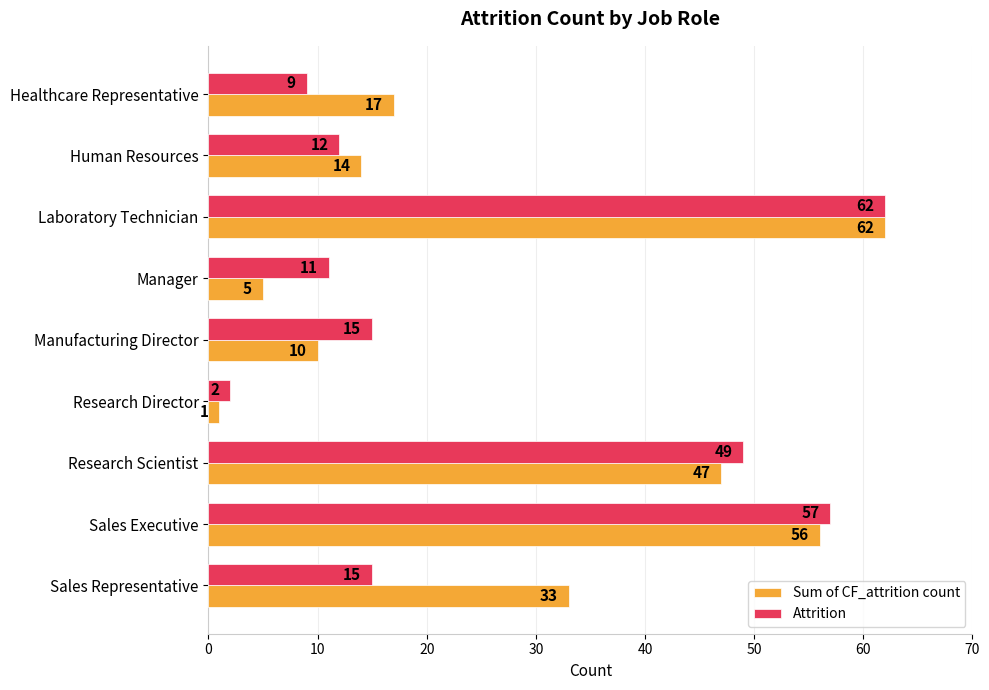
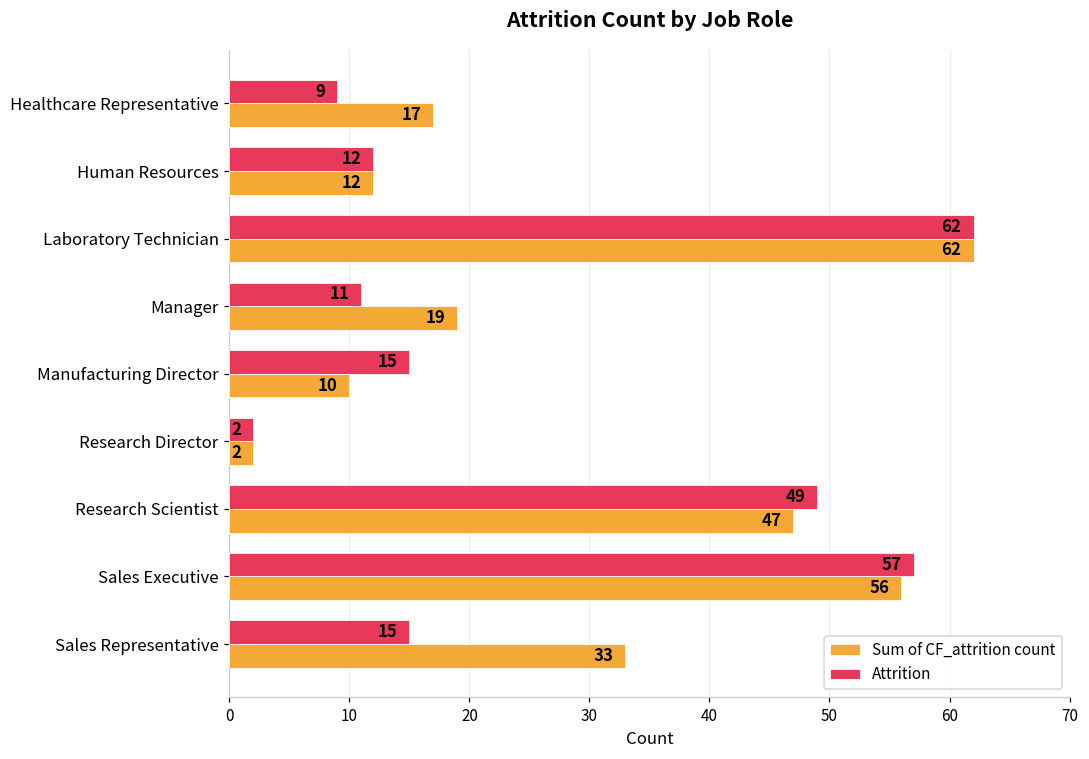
  {
    "Sum of CF_attrition count": {
      "Healthcare Representative": 17,
-     "Human Resources": 14,
+     "Human Resources": 12,
      "Laboratory Technician": 62,
-     "Manager": 5,
+     "Manager": 19,
      "Manufacturing Director": 10,
-     "Research Director": 1,
+     "Research Director": 2,
      "Research Scientist": 47,
      "Sales Executive": 56,
      "Sales Representative": 33
    },
    "Attrition": {
      "Healthcare Representative": 9,
      "Human Resources": 12,
      "Laboratory Technician": 62,
      "Manager": 11,
      "Manufacturing Director": 15,
      "Research Director": 2,
      "Research Scientist": 49,
      "Sales Executive": 57,
      "Sales Representative": 15
    }
  }
